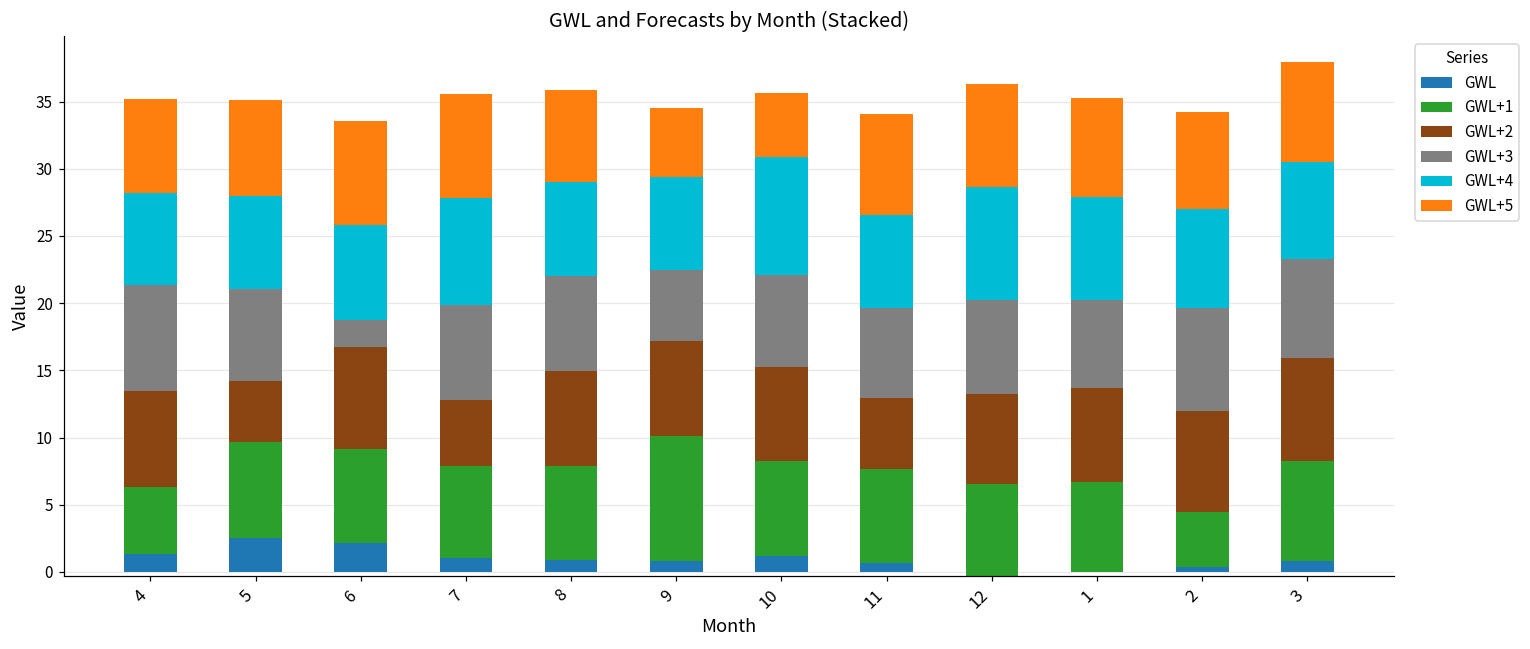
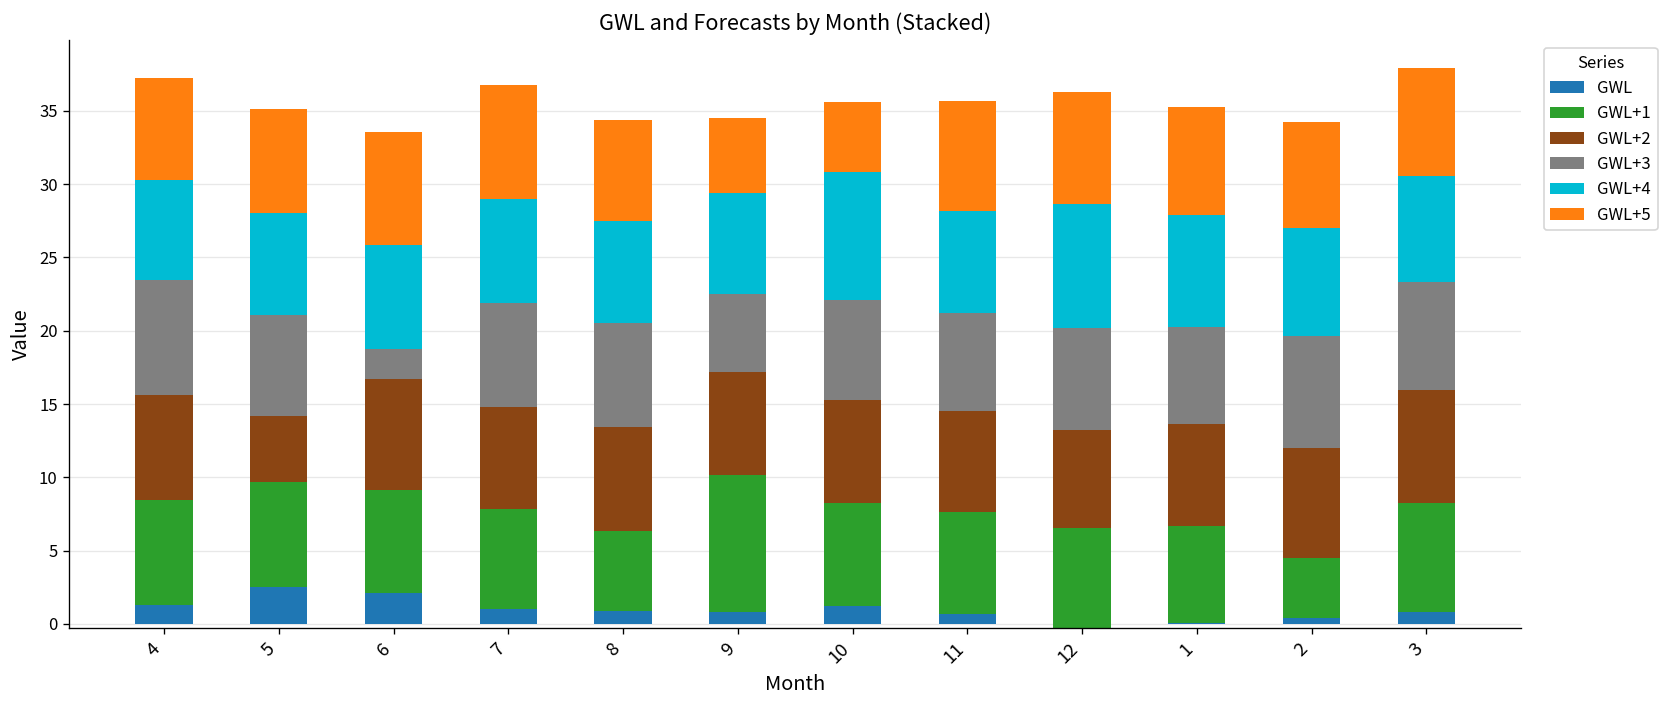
  {
    "GWL": {
      "4": 1.3,
      "5": 2.5,
      "6": 2.1,
      "7": 1.0,
      "8": 0.9,
      "9": 0.8,
      "10": 1.2,
      "11": 0.7,
      "12": -0.3,
      "2": 0.4,
      "3": 0.8
    },
    "GWL+1": {
-     "4": 5.0,
+     "4": 7.1,
      "5": 7.1,
      "6": 7.0,
      "7": 6.8,
-     "8": 7.0,
+     "8": 5.5,
      "9": 9.3,
      "10": 7.1,
      "11": 7.0,
      "12": 6.9,
      "1": 6.7,
      "2": 4.1,
      "3": 7.5
    },
    "GWL+2": {
      "4": 7.1,
      "5": 4.6,
      "6": 7.6,
-     "7": 5.0,
+     "7": 7.0,
      "8": 7.1,
      "9": 7.1,
      "10": 7.0,
-     "11": 5.3,
+     "11": 6.9,
      "12": 6.7,
      "1": 7.0,
      "2": 7.5,
      "3": 7.7
    },
    "GWL+3": {
      "4": 7.9,
      "5": 6.8,
      "6": 2.0,
      "7": 7.1,
      "8": 7.1,
      "9": 5.3,
      "10": 6.9,
      "11": 6.7,
      "12": 7.0,
      "1": 6.6,
      "2": 7.7,
      "3": 7.4
    },
    "GWL+4": {
      "4": 6.8,
      "5": 7.0,
      "6": 7.1,
-     "7": 7.9,
+     "7": 7.1,
      "8": 7.0,
      "9": 6.9,
      "10": 8.7,
      "11": 7.0,
      "12": 8.5,
      "1": 7.7,
      "2": 7.4,
      "3": 7.2
    },
    "GWL+5": {
      "4": 7.0,
      "5": 7.1,
      "6": 7.7,
      "7": 7.8,
      "8": 6.9,
      "9": 5.2,
      "10": 4.8,
      "11": 7.5,
      "12": 7.7,
      "1": 7.4,
      "2": 7.2,
      "3": 7.4
    }
  }
